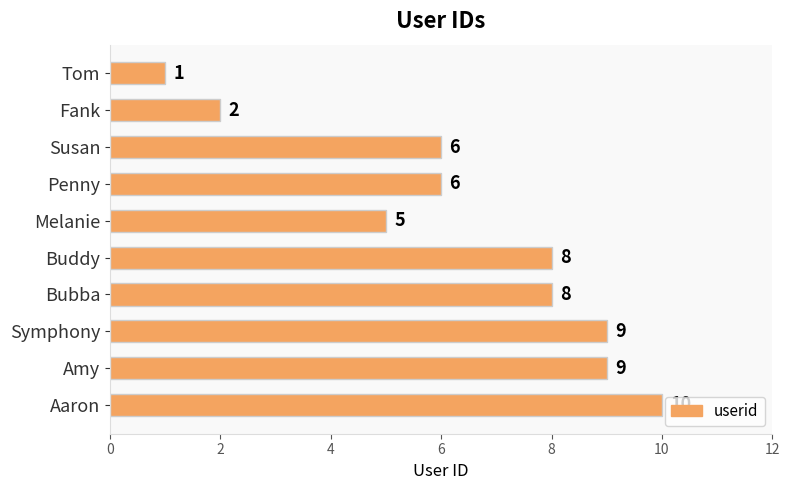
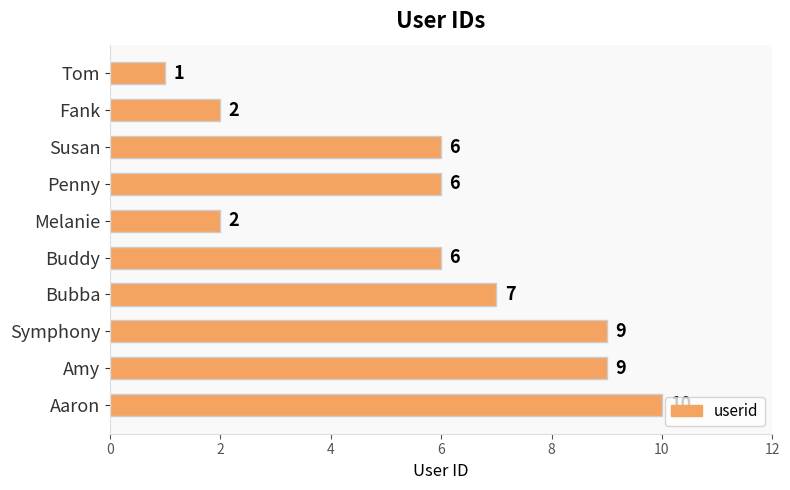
  {
    "Tom": 1,
    "Fank": 2,
    "Susan": 6,
    "Penny": 6,
-   "Melanie": 5,
-   "Buddy": 8,
-   "Bubba": 8,
+   "Melanie": 2,
+   "Buddy": 6,
+   "Bubba": 7,
    "Symphony": 9,
    "Amy": 9
  }
